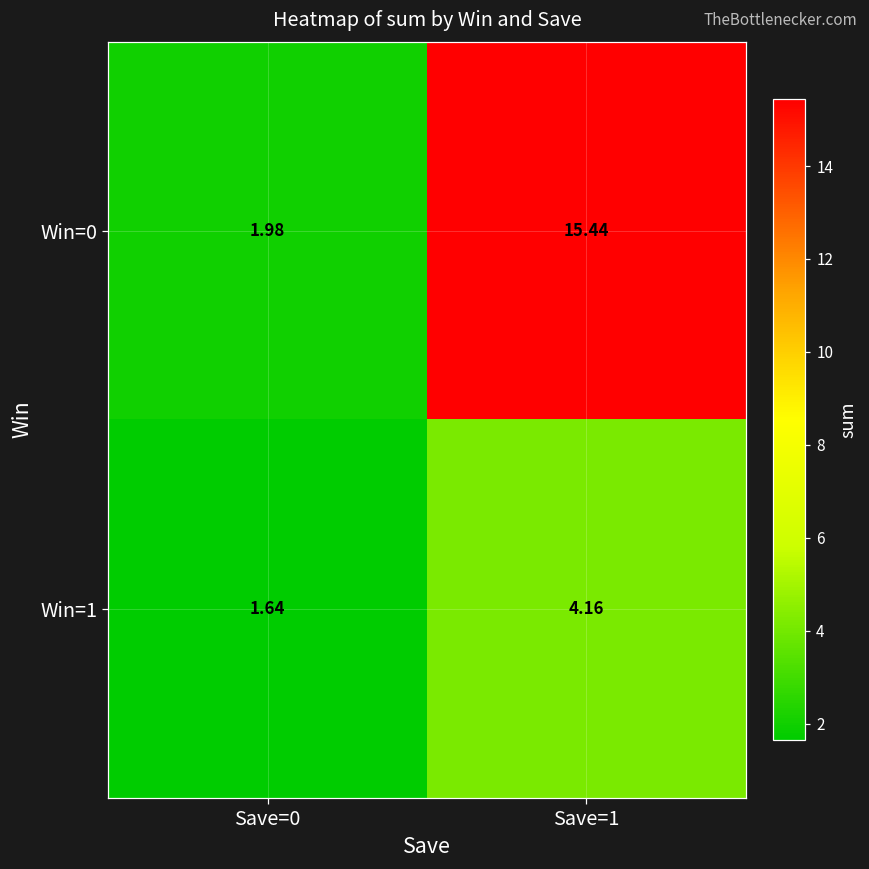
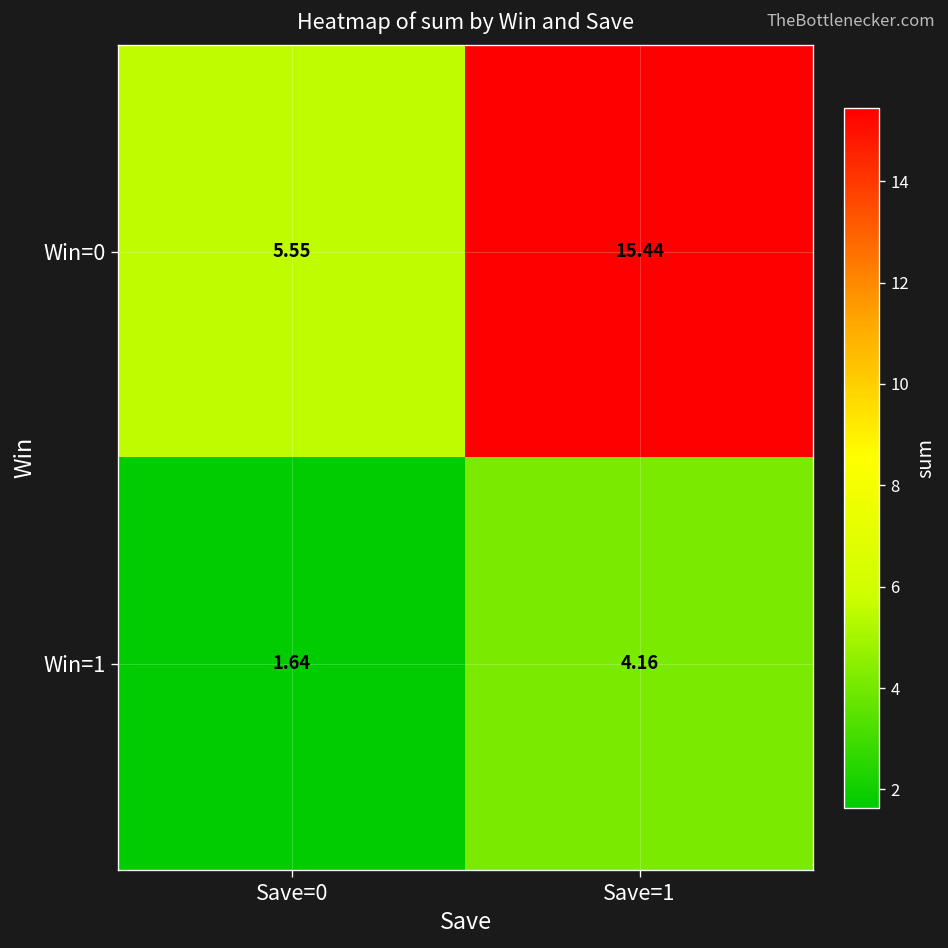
  {
    "Win=0": {
-     "Save=0": 1.98,
+     "Save=0": 5.55,
      "Save=1": 15.44
    },
    "Win=1": {
      "Save=0": 1.64,
      "Save=1": 4.16
    }
  }
